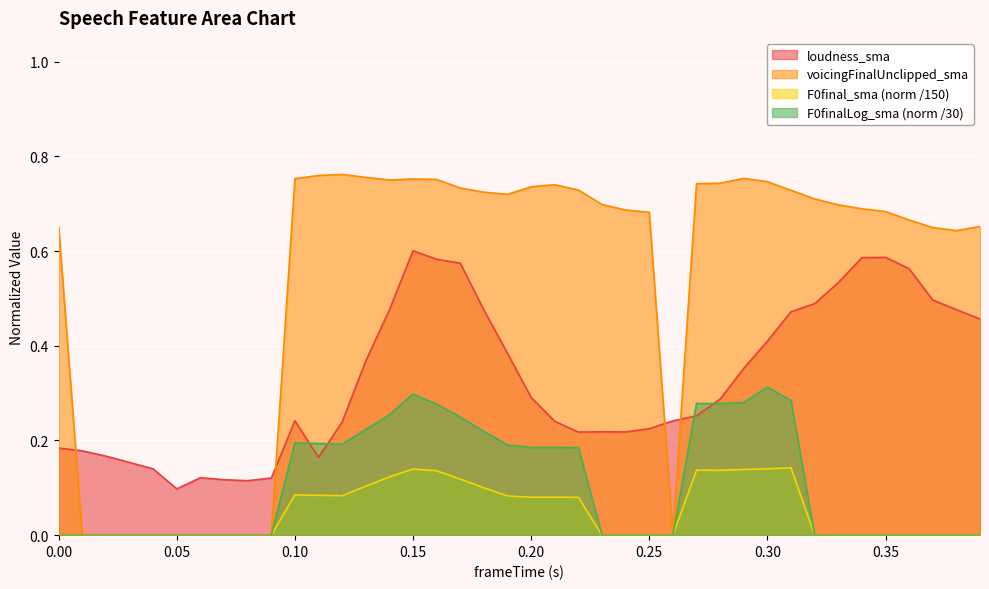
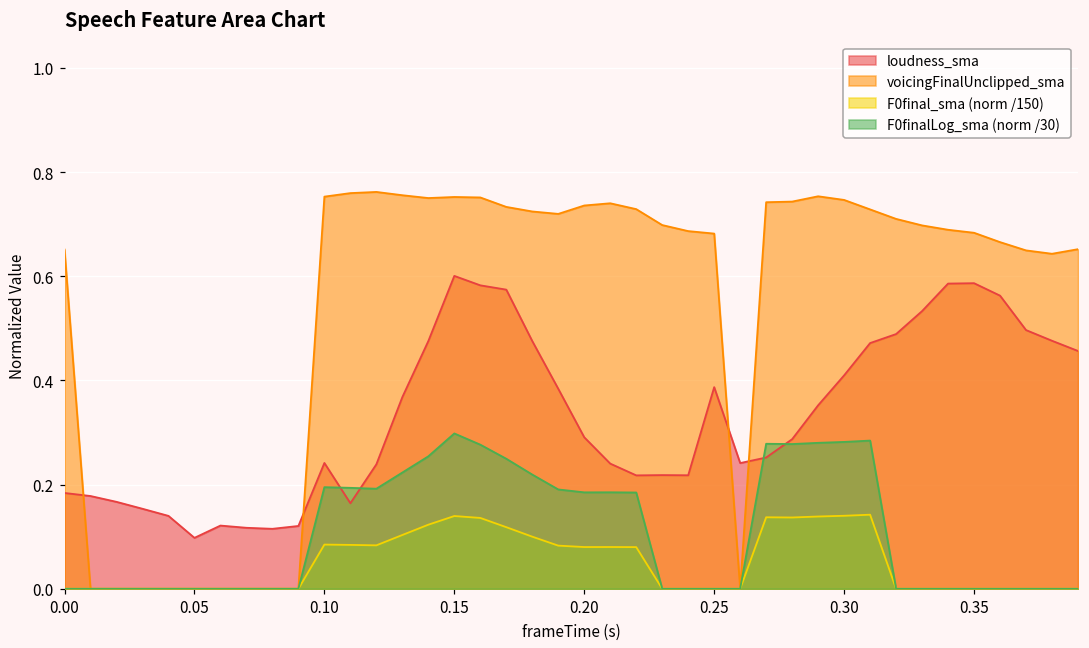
  {
    "loudness_sma": {
      "0.00": 0.18,
      "0.05": 0.10,
      "0.10": 0.24,
      "0.15": 0.60,
      "0.20": 0.29,
-     "0.25": 0.22,
+     "0.25": 0.39,
      "0.30": 0.41,
      "0.35": 0.59
    },
    "F0finalLog_sma (norm /30)": {
      "0.10": 0.20,
      "0.15": 0.30,
      "0.20": 0.19,
-     "0.30": 0.31
+     "0.30": 0.28
    }
  }
